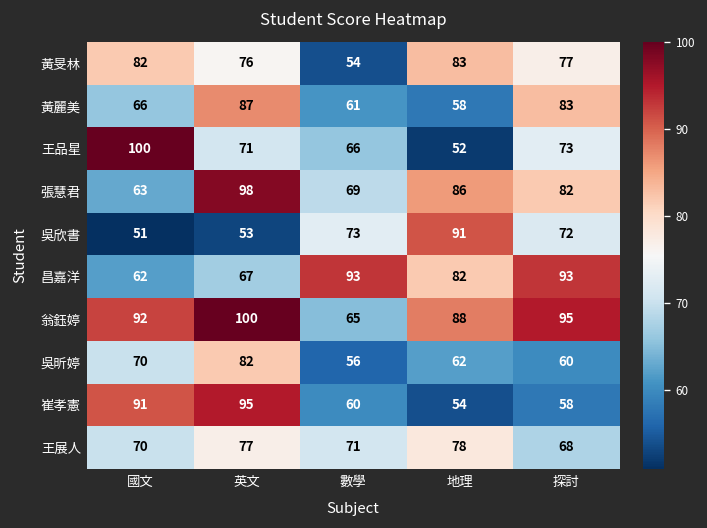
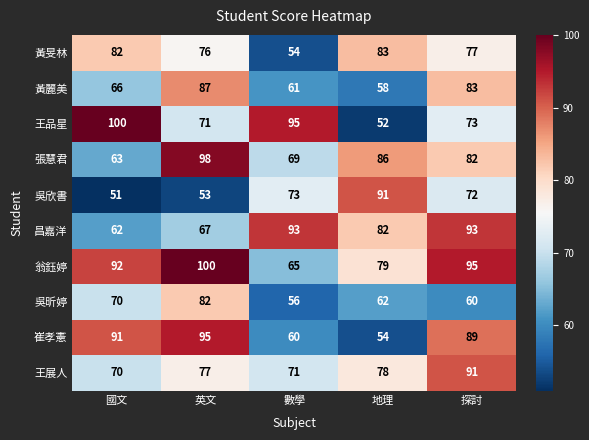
  {
    "黃旻林": {
      "國文": 82,
      "英文": 76,
      "數學": 54,
      "地理": 83,
      "探討": 77
    },
    "黃麗美": {
      "國文": 66,
      "英文": 87,
      "數學": 61,
      "地理": 58,
      "探討": 83
    },
    "王品星": {
      "國文": 100,
      "英文": 71,
-     "數學": 66,
+     "數學": 95,
      "地理": 52,
      "探討": 73
    },
    "張慧君": {
      "國文": 63,
      "英文": 98,
      "數學": 69,
      "地理": 86,
      "探討": 82
    },
    "吳欣書": {
      "國文": 51,
      "英文": 53,
      "數學": 73,
      "地理": 91,
      "探討": 72
    },
    "昌嘉洋": {
      "國文": 62,
      "英文": 67,
      "數學": 93,
      "地理": 82,
      "探討": 93
    },
    "翁鈺婷": {
      "國文": 92,
      "英文": 100,
      "數學": 65,
-     "地理": 88,
+     "地理": 79,
      "探討": 95
    },
    "吳昕婷": {
      "國文": 70,
      "英文": 82,
      "數學": 56,
      "地理": 62,
      "探討": 60
    },
    "崔孝憲": {
      "國文": 91,
      "英文": 95,
      "數學": 60,
      "地理": 54,
-     "探討": 58
+     "探討": 89
    },
    "王展人": {
      "國文": 70,
      "英文": 77,
      "數學": 71,
      "地理": 78,
-     "探討": 68
+     "探討": 91
    }
  }
